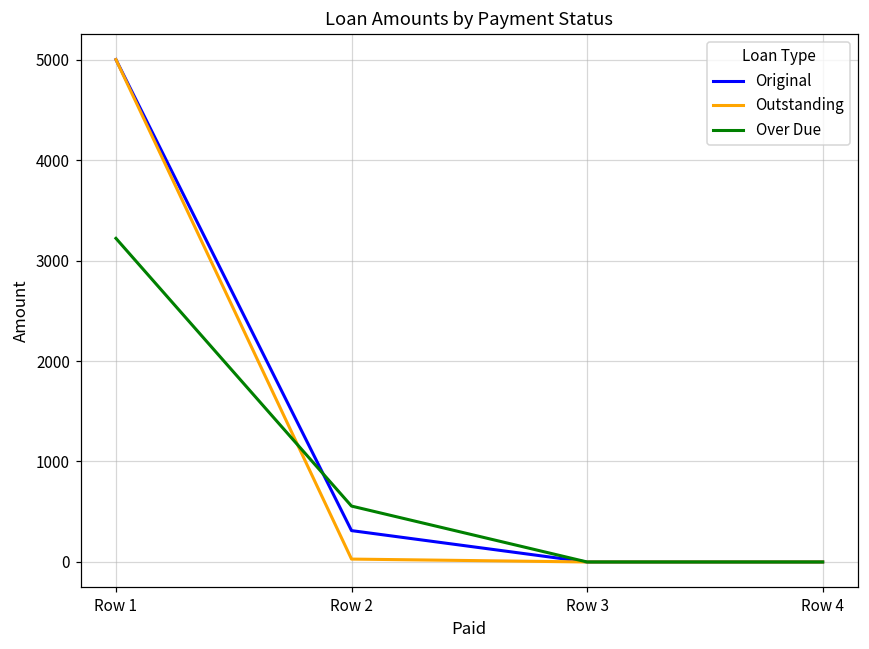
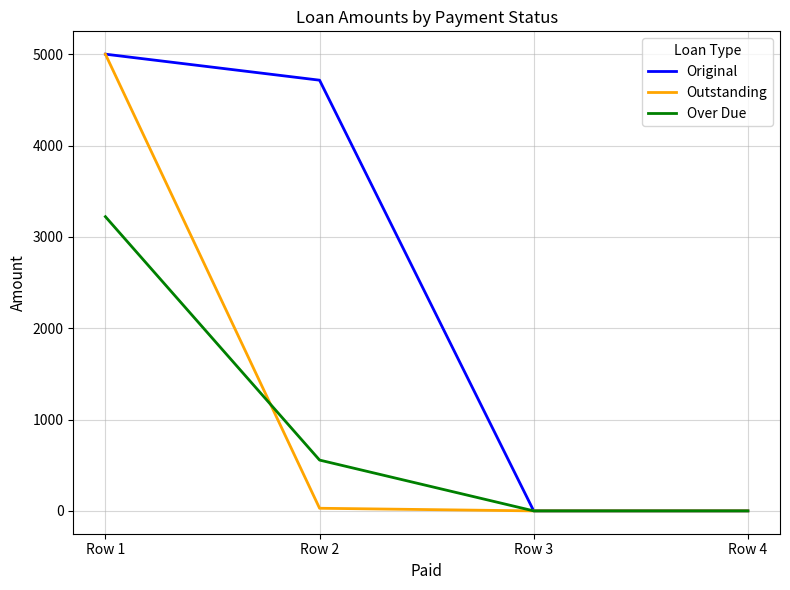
  {
    "Original": {
-     "Row 2": 300
+     "Row 2": 4700
    },
    "Outstanding": {
      "Row 2": 0
    },
    "Over Due": {
      "Row 1": 3200,
      "Row 2": 600
    }
  }
